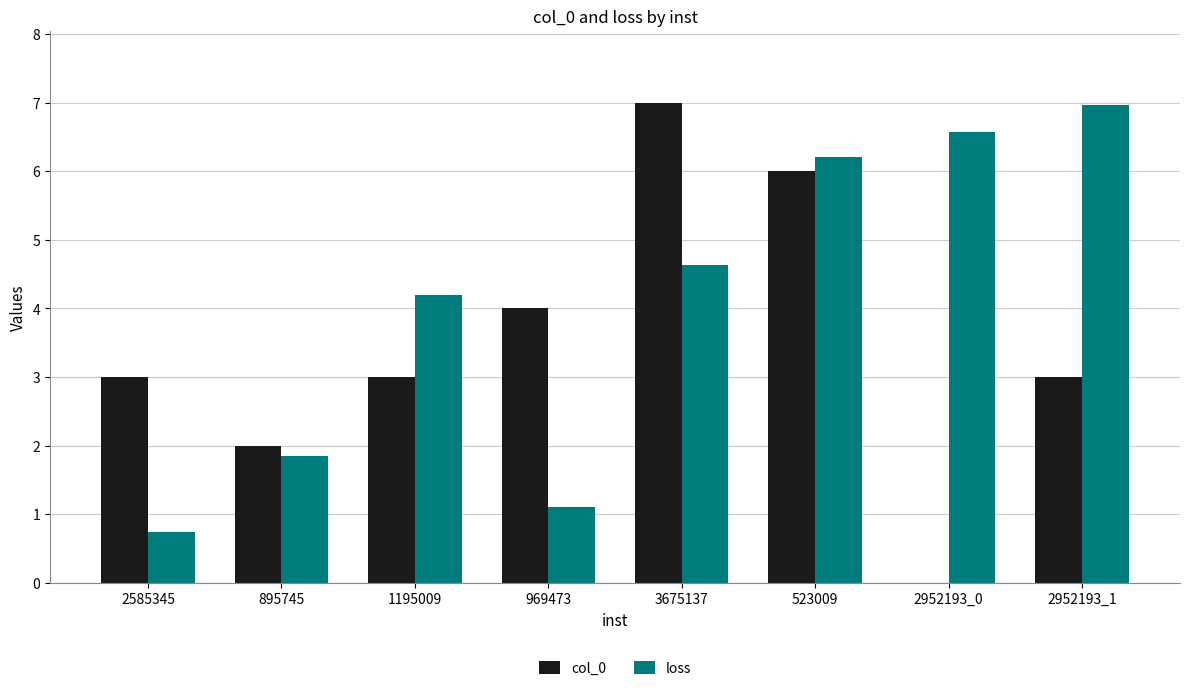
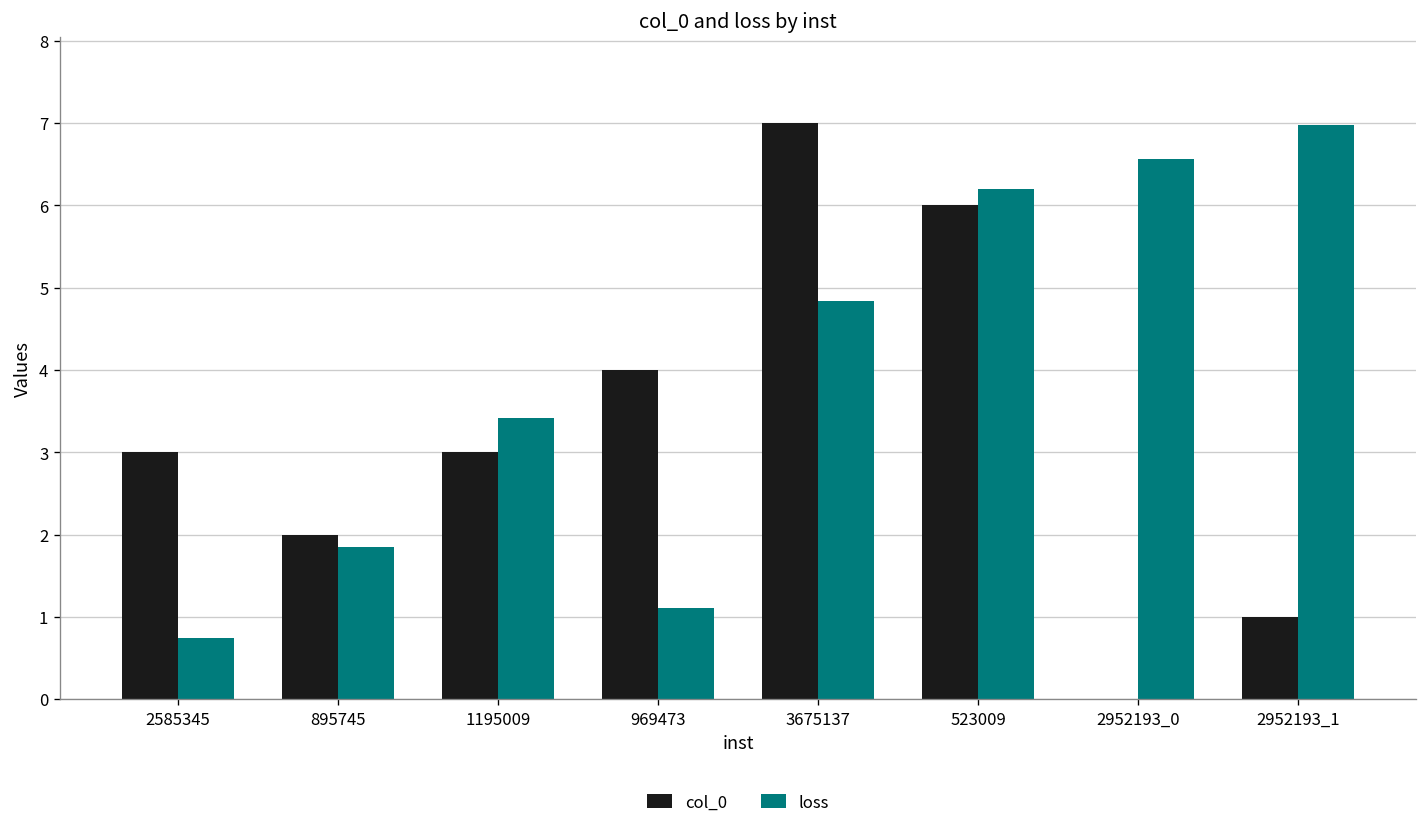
  {
    "col_0": {
      "2585345": 3,
      "895745": 2,
      "1195009": 3,
      "969473": 4,
      "3675137": 7,
      "523009": 6,
      "2952193_0": 0,
-     "2952193_1": 3
+     "2952193_1": 1
    },
    "loss": {
      "2585345": 0.7,
      "895745": 1.8,
-     "1195009": 4.2,
+     "1195009": 3.4,
      "969473": 1.1,
-     "3675137": 4.6,
+     "3675137": 4.8,
      "523009": 6.2,
      "2952193_0": 6.6,
      "2952193_1": 7.0
    }
  }
